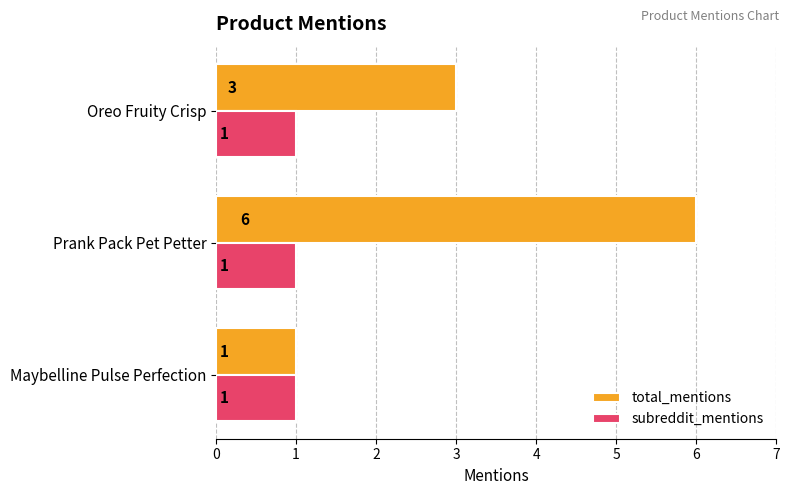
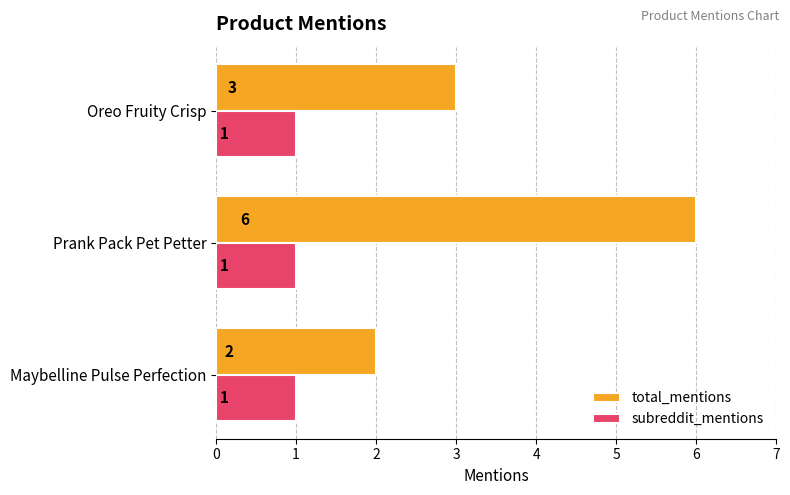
  {
    "total_mentions": {
      "Oreo Fruity Crisp": 3,
      "Prank Pack Pet Petter": 6,
-     "Maybelline Pulse Perfection": 1
+     "Maybelline Pulse Perfection": 2
    },
    "subreddit_mentions": {
      "Oreo Fruity Crisp": 1,
      "Prank Pack Pet Petter": 1,
      "Maybelline Pulse Perfection": 1
    }
  }
